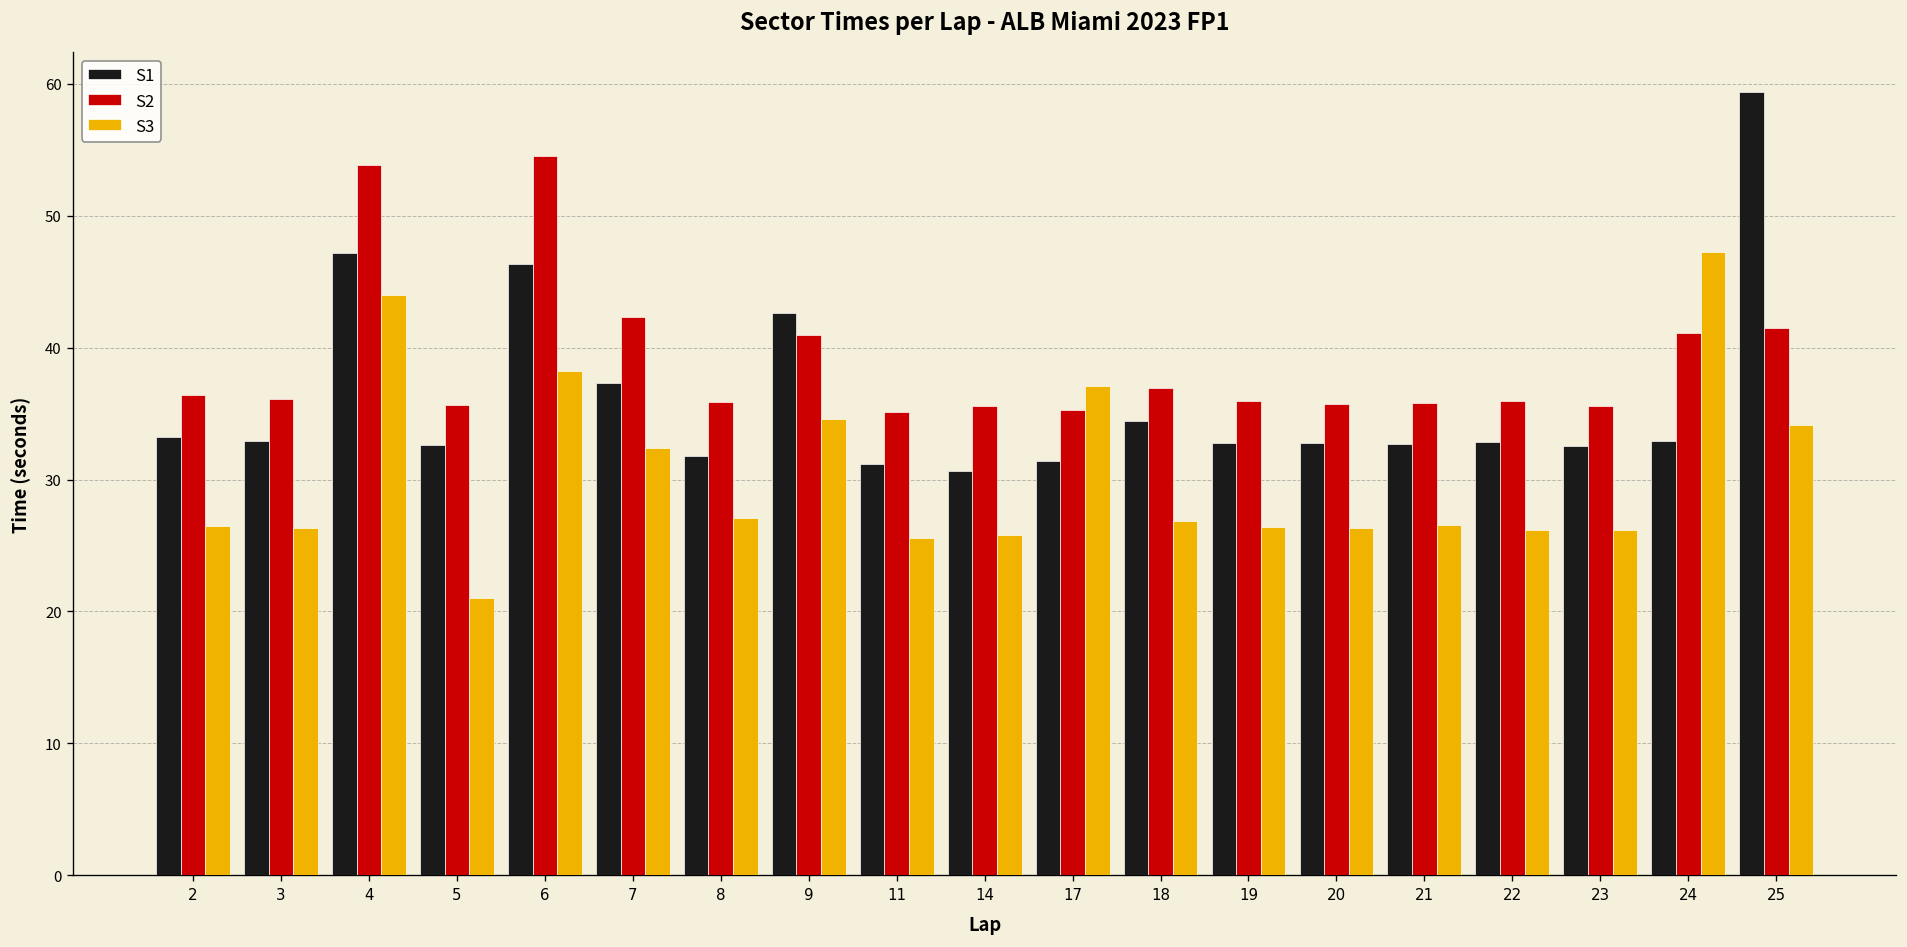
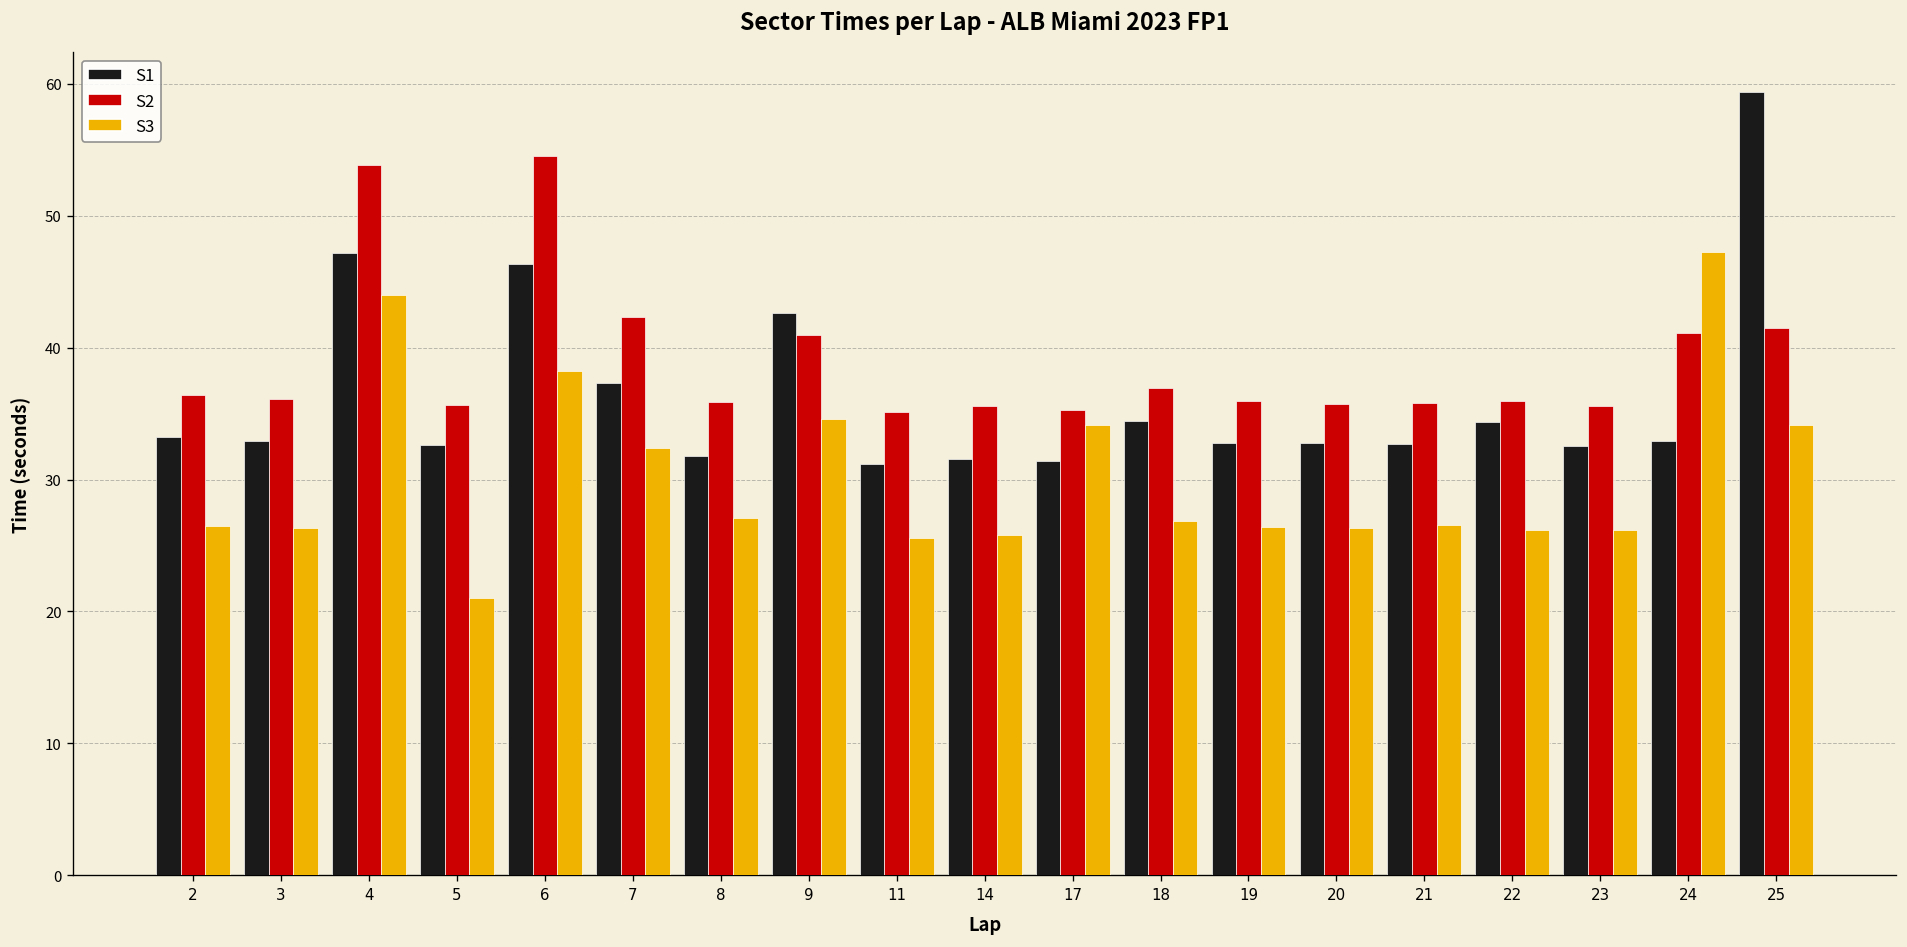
  {
    "S1": {
      "2": 33.2,
      "3": 32.9,
      "4": 47.2,
      "5": 32.6,
      "6": 46.4,
      "7": 37.4,
      "8": 31.8,
      "9": 42.7,
      "11": 31.2,
-     "14": 30.6,
+     "14": 31.6,
      "17": 31.4,
      "18": 34.5,
      "19": 32.7,
      "20": 32.8,
      "21": 32.7,
-     "22": 32.9,
+     "22": 34.3,
      "23": 32.5,
      "24": 32.9,
      "25": 59.4
    },
    "S2": {
      "2": 36.4,
      "3": 36.1,
      "4": 53.8,
      "5": 35.6,
      "6": 54.5,
      "7": 42.3,
      "8": 35.9,
      "9": 41.0,
      "11": 35.1,
      "14": 35.6,
      "17": 35.3,
      "18": 37.0,
      "19": 35.9,
      "20": 35.7,
      "21": 35.8,
      "22": 35.9,
      "23": 35.6,
      "24": 41.1,
      "25": 41.5
    },
    "S3": {
      "2": 26.5,
      "3": 26.3,
      "4": 44.0,
      "5": 21.0,
      "6": 38.2,
      "7": 32.4,
      "8": 27.1,
      "9": 34.6,
      "11": 25.6,
      "14": 25.8,
-     "17": 37.1,
+     "17": 34.1,
      "18": 26.9,
      "19": 26.4,
      "20": 26.3,
      "21": 26.6,
      "22": 26.2,
      "23": 26.2,
      "24": 47.3,
      "25": 34.1
    }
  }
